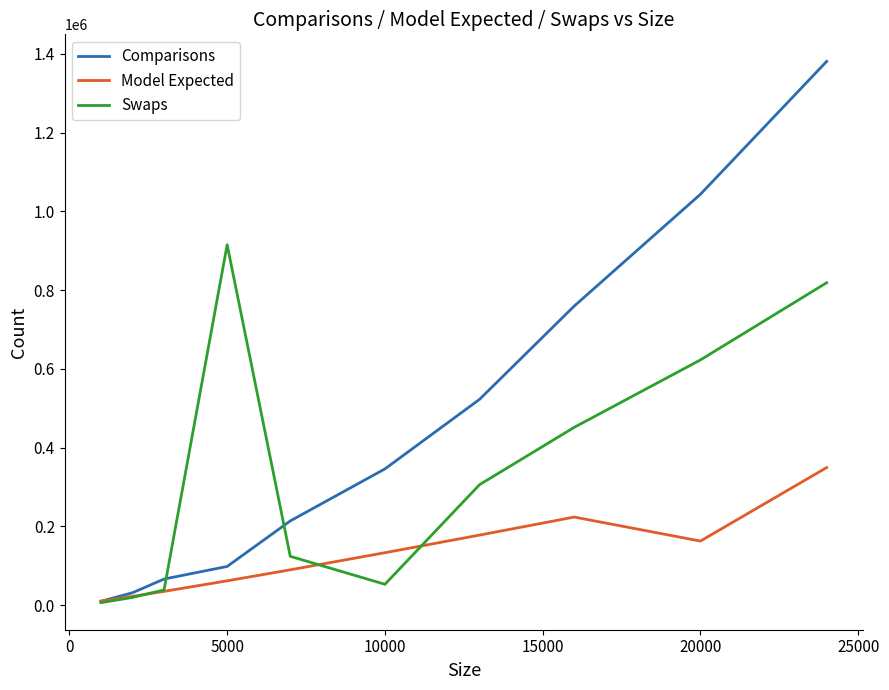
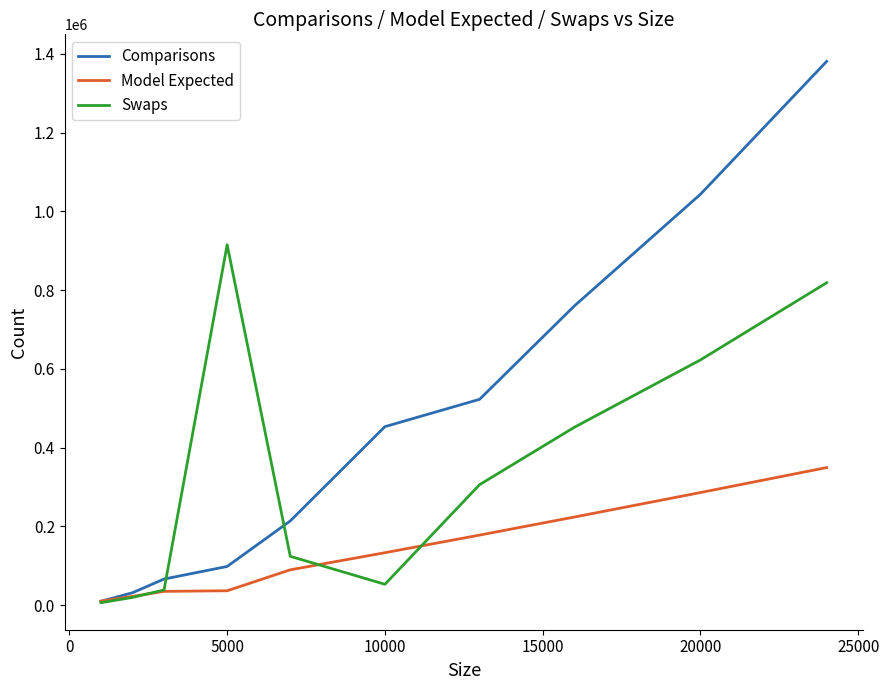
  {
    "Comparisons": {
      "5000": 100000,
-     "10000": 350000,
+     "10000": 450000,
      "20000": 1040000
    },
    "Model Expected": {
-     "5000": 60000,
+     "5000": 40000,
      "10000": 130000,
-     "20000": 160000
+     "20000": 290000
    },
    "Swaps": {
      "5000": 920000,
      "10000": 50000,
      "20000": 620000
    }
  }
